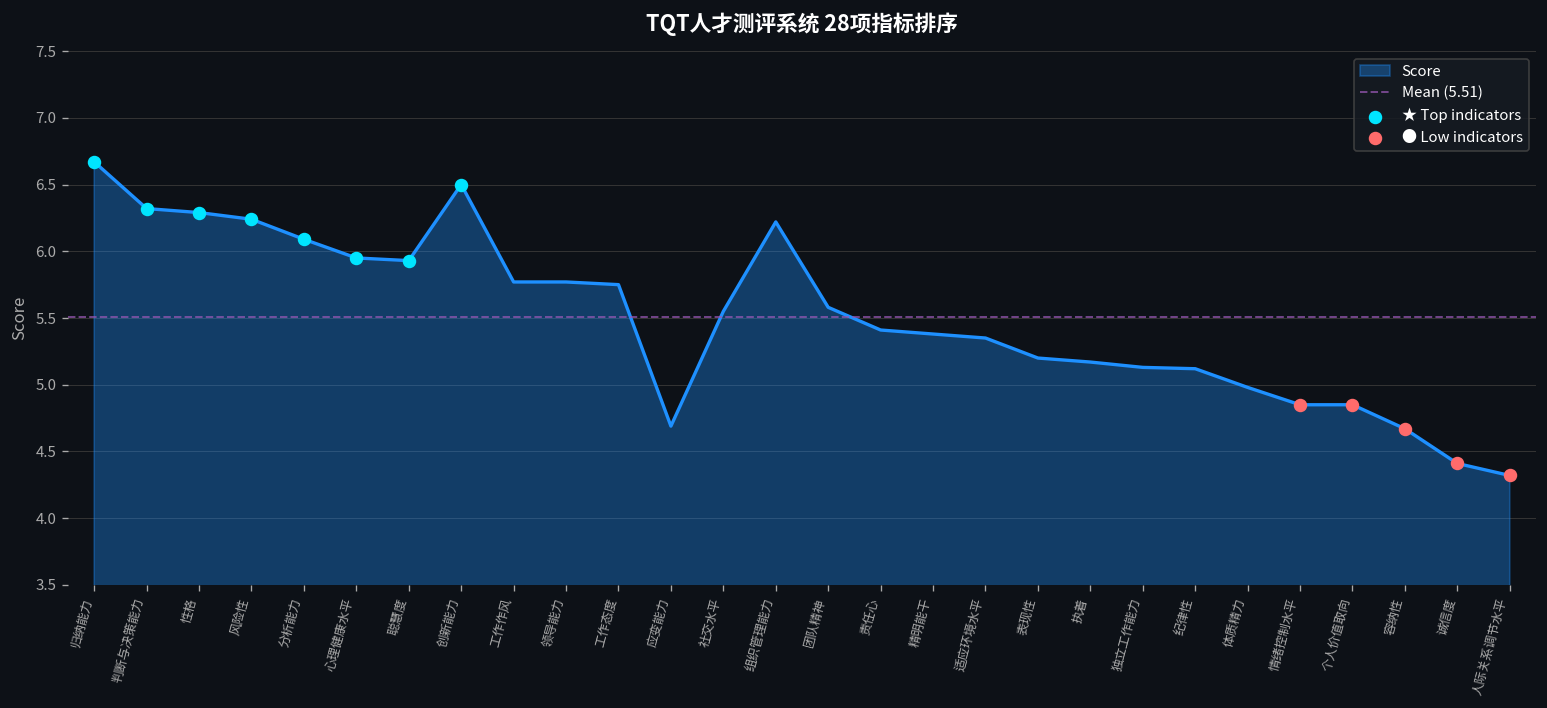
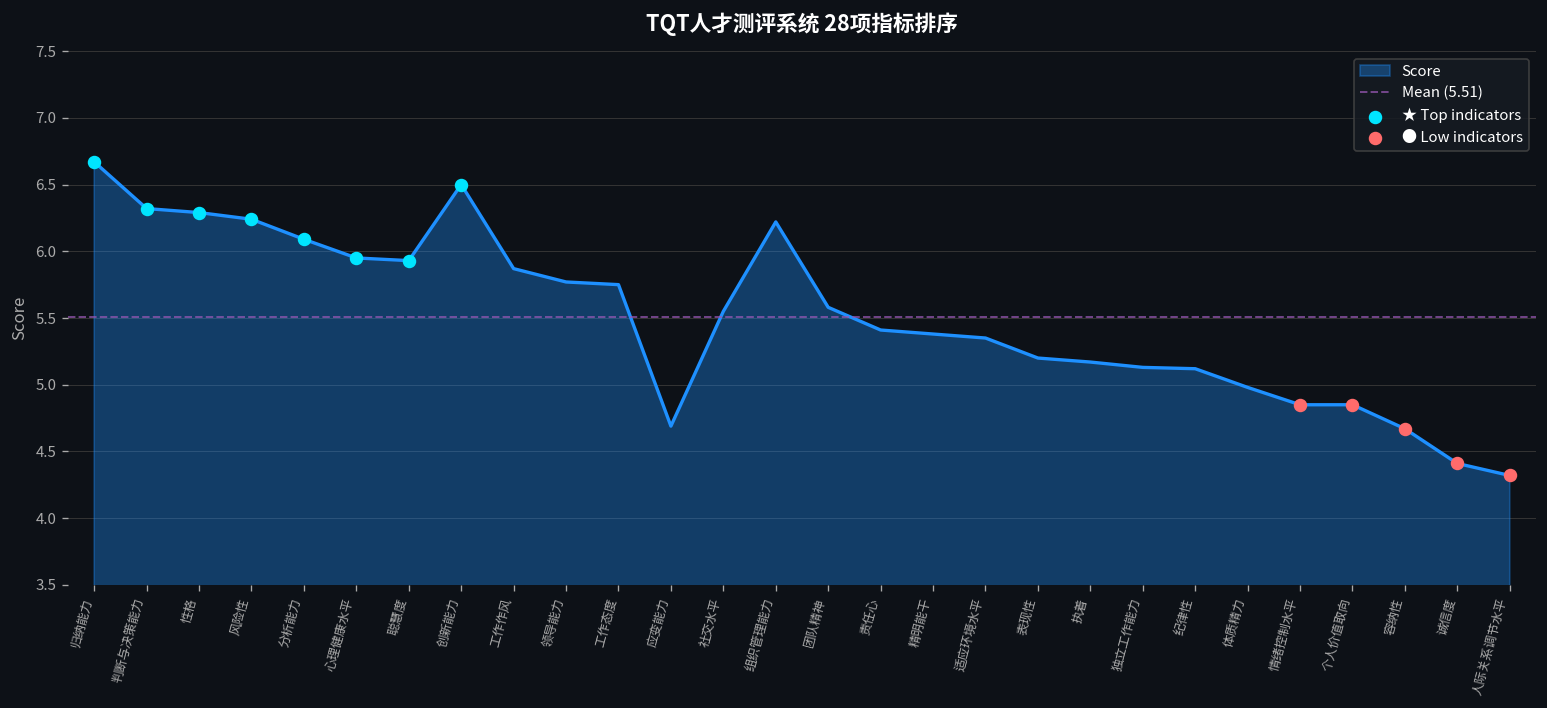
  {
    "Score": {
-     "工作作风": 5.77,
+     "工作作风": 5.87,
      "领导能力": 5.77,
      "工作态度": 5.75,
      "应变能力": 4.69,
      "社交水平": 5.55,
      "组织管理能力": 6.22,
      "团队精神": 5.58,
      "责任心": 5.41,
      "精明能干": 5.38,
      "适应环境水平": 5.35,
      "表现性": 5.20,
      "执着": 5.17,
      "独立工作能力": 5.13,
      "纪律性": 5.12,
      "体质精力": 4.98
    }
  }
